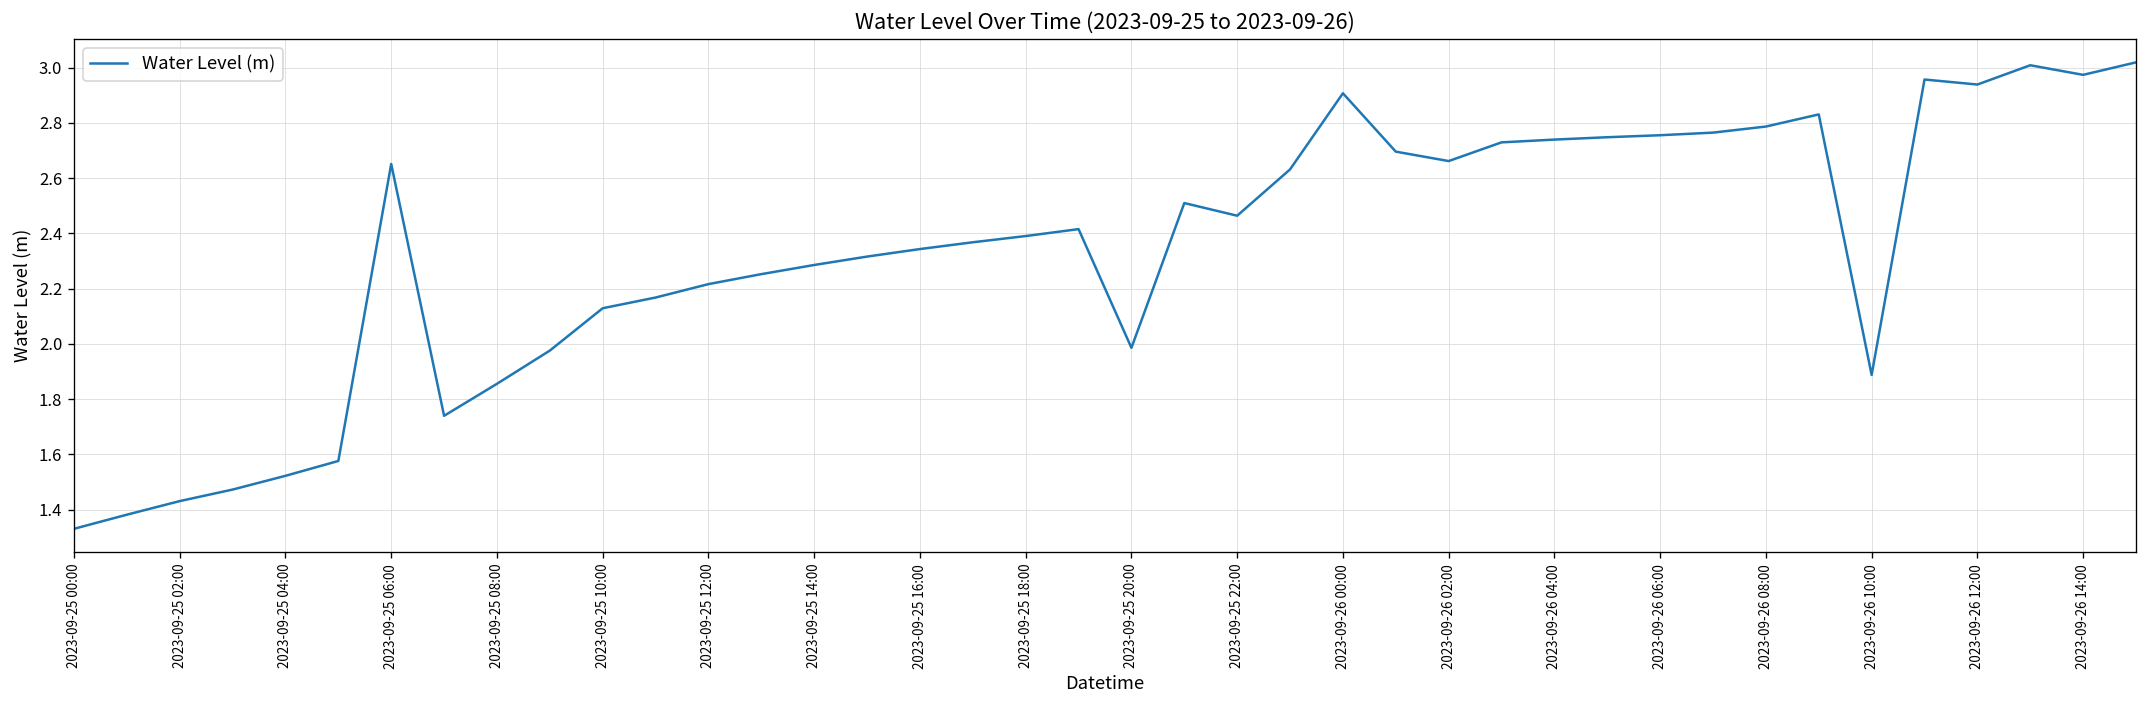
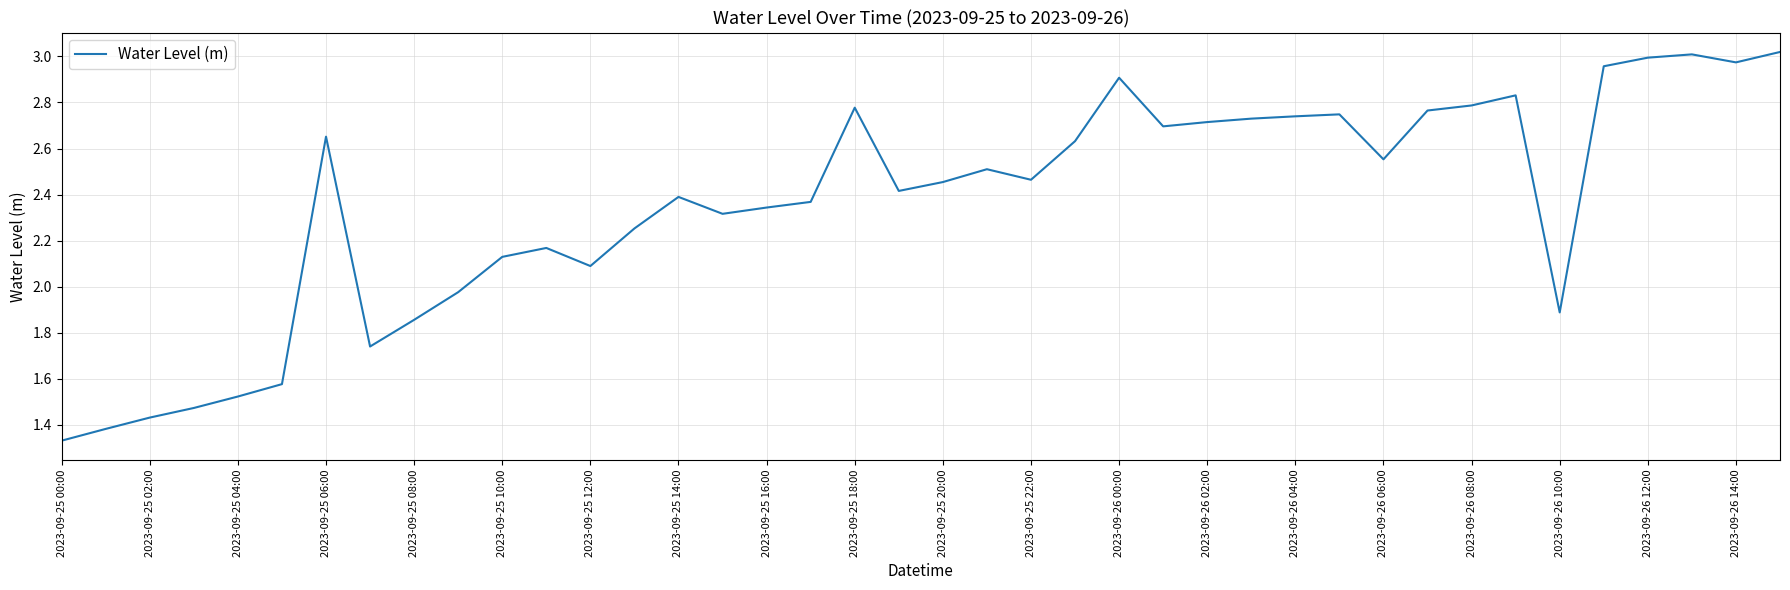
  {
    "2023-09-25 00:00": 1.33,
    "2023-09-25 02:00": 1.43,
    "2023-09-25 04:00": 1.52,
    "2023-09-25 06:00": 2.65,
    "2023-09-25 08:00": 1.86,
    "2023-09-25 10:00": 2.13,
-   "2023-09-25 12:00": 2.22,
-   "2023-09-25 14:00": 2.29,
+   "2023-09-25 12:00": 2.09,
+   "2023-09-25 14:00": 2.39,
    "2023-09-25 16:00": 2.34,
-   "2023-09-25 18:00": 2.39,
-   "2023-09-25 20:00": 1.99,
+   "2023-09-25 18:00": 2.78,
+   "2023-09-25 20:00": 2.45,
    "2023-09-25 22:00": 2.46,
    "2023-09-26 00:00": 2.91,
-   "2023-09-26 02:00": 2.66,
+   "2023-09-26 02:00": 2.71,
    "2023-09-26 04:00": 2.74,
-   "2023-09-26 06:00": 2.76,
+   "2023-09-26 06:00": 2.55,
    "2023-09-26 08:00": 2.79,
    "2023-09-26 10:00": 1.89,
-   "2023-09-26 12:00": 2.94,
+   "2023-09-26 12:00": 2.99,
    "2023-09-26 14:00": 2.97
  }
